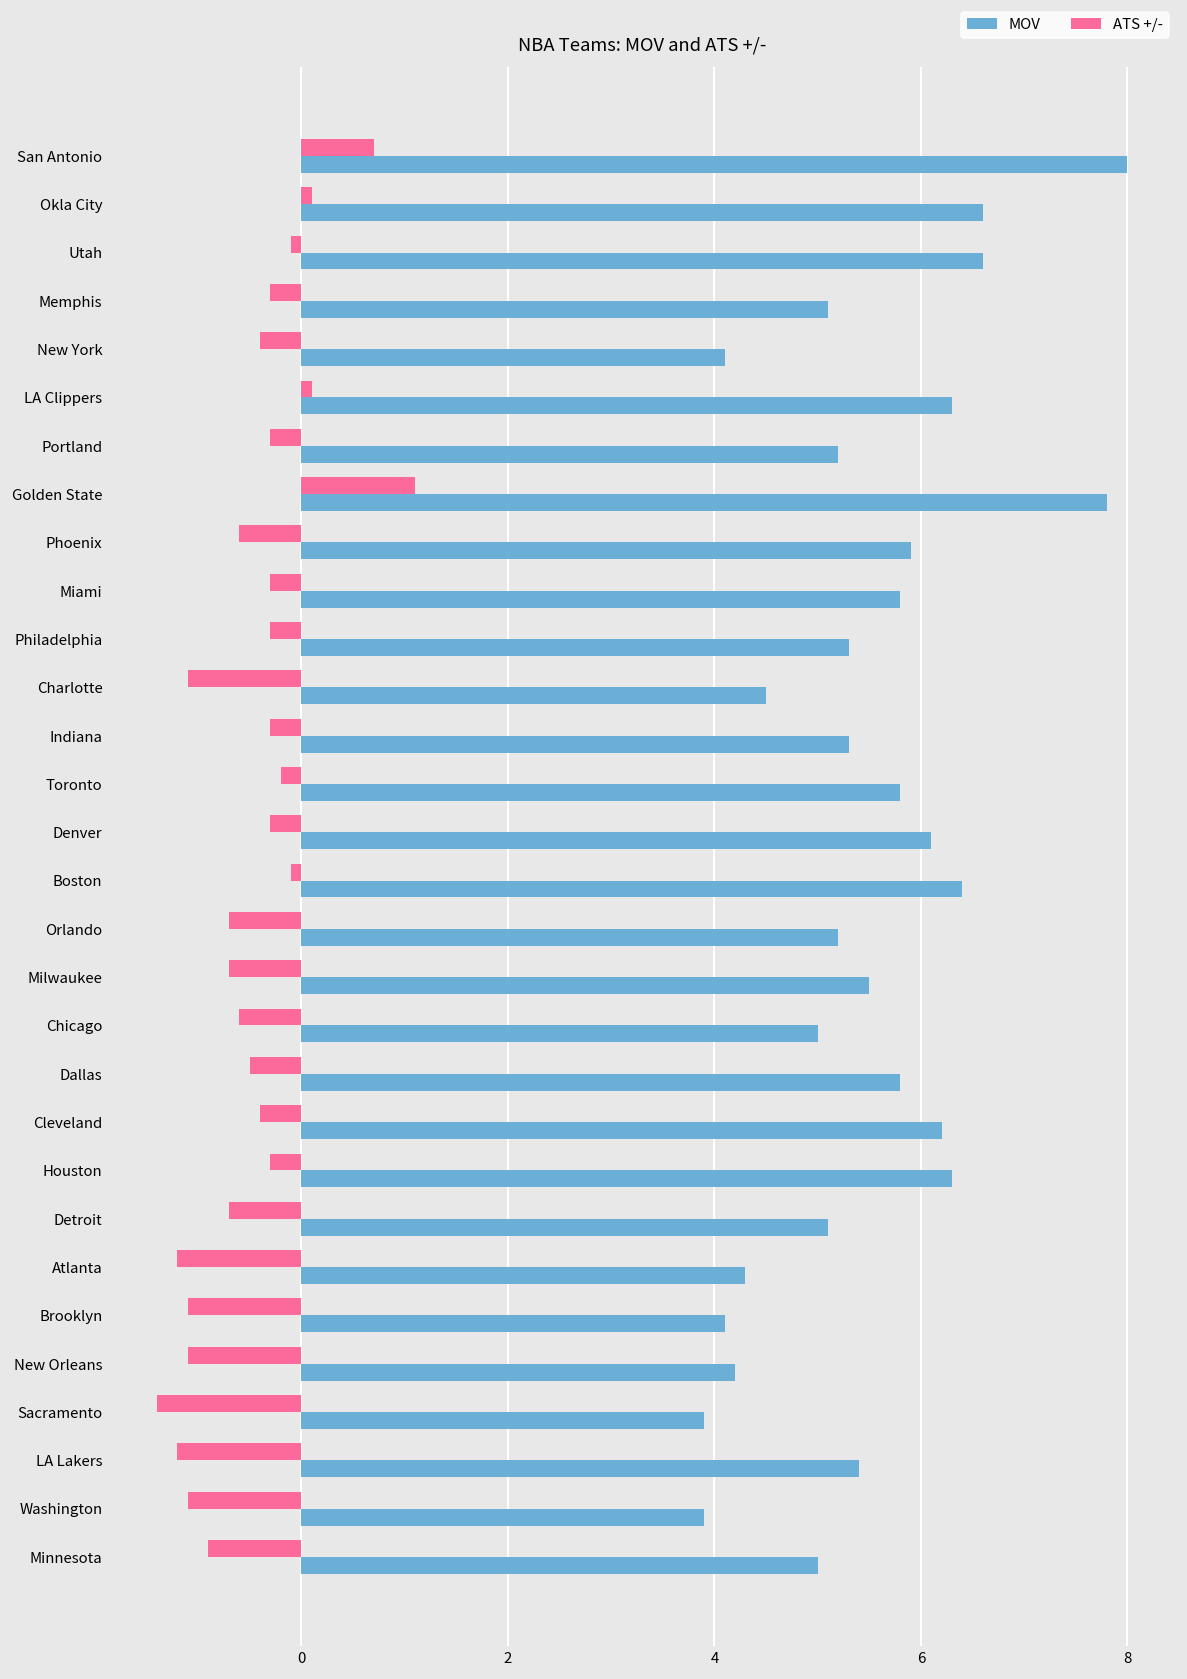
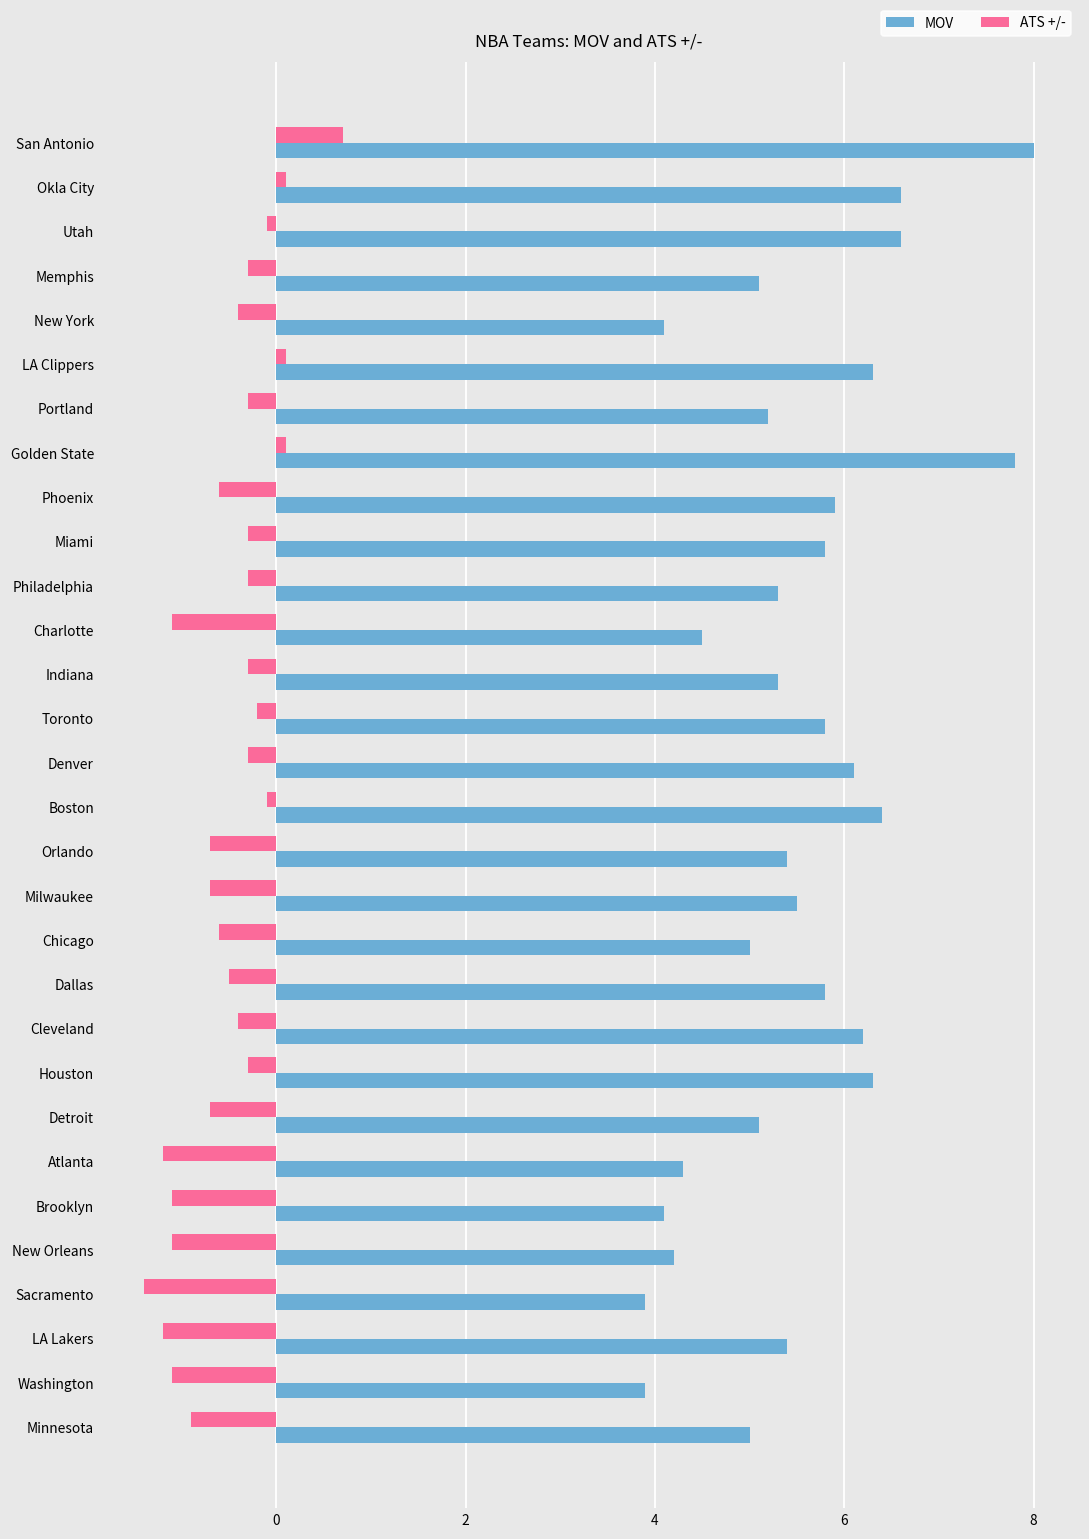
  {
    "MOV": {
      "San Antonio": 8.0,
      "Okla City": 6.6,
      "Utah": 6.6,
      "Memphis": 5.1,
      "New York": 4.1,
      "LA Clippers": 6.3,
      "Portland": 5.2,
      "Golden State": 7.8,
      "Phoenix": 5.9,
      "Miami": 5.8,
      "Philadelphia": 5.3,
      "Charlotte": 4.5,
      "Indiana": 5.3,
      "Toronto": 5.8,
      "Denver": 6.1,
      "Boston": 6.4,
-     "Orlando": 5.2,
+     "Orlando": 5.4,
      "Milwaukee": 5.5,
      "Chicago": 5.0,
      "Dallas": 5.8,
      "Cleveland": 6.2,
      "Houston": 6.3,
      "Detroit": 5.1,
      "Atlanta": 4.3,
      "Brooklyn": 4.1,
      "New Orleans": 4.2,
      "Sacramento": 3.9,
      "LA Lakers": 5.4,
      "Washington": 3.9,
      "Minnesota": 5.0
    },
    "ATS +/-": {
      "San Antonio": 0.7,
      "Okla City": 0.1,
      "Utah": -0.1,
      "Memphis": -0.3,
      "New York": -0.4,
      "LA Clippers": 0.1,
      "Portland": -0.3,
-     "Golden State": 1.1,
+     "Golden State": 0.1,
      "Phoenix": -0.6,
      "Miami": -0.3,
      "Philadelphia": -0.3,
      "Charlotte": -1.1,
      "Indiana": -0.3,
      "Toronto": -0.2,
      "Denver": -0.3,
      "Boston": -0.1,
      "Orlando": -0.7,
      "Milwaukee": -0.7,
      "Chicago": -0.6,
      "Dallas": -0.5,
      "Cleveland": -0.4,
      "Houston": -0.3,
      "Detroit": -0.7,
      "Atlanta": -1.2,
      "Brooklyn": -1.1,
      "New Orleans": -1.1,
      "Sacramento": -1.4,
      "LA Lakers": -1.2,
      "Washington": -1.1,
      "Minnesota": -0.9
    }
  }
